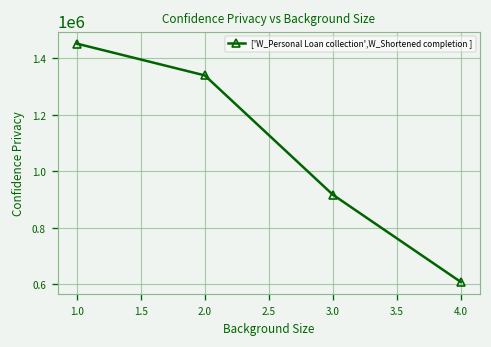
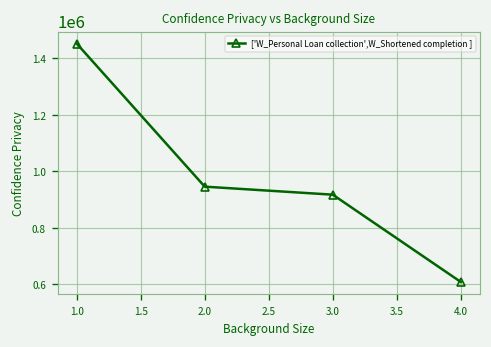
  {
    "1.0": 1450000,
-   "2.0": 1340000,
+   "2.0": 950000,
    "3.0": 920000,
    "4.0": 610000
  }
